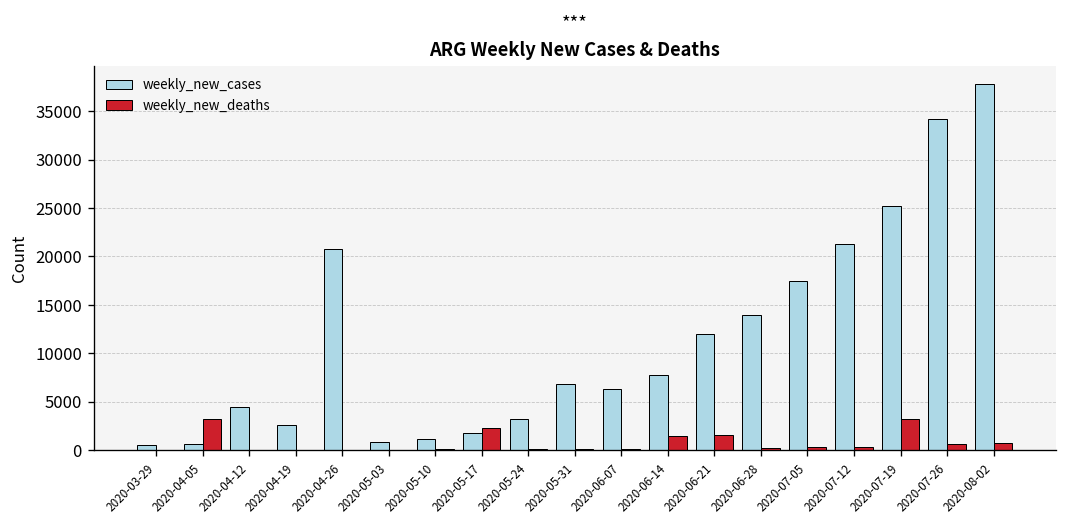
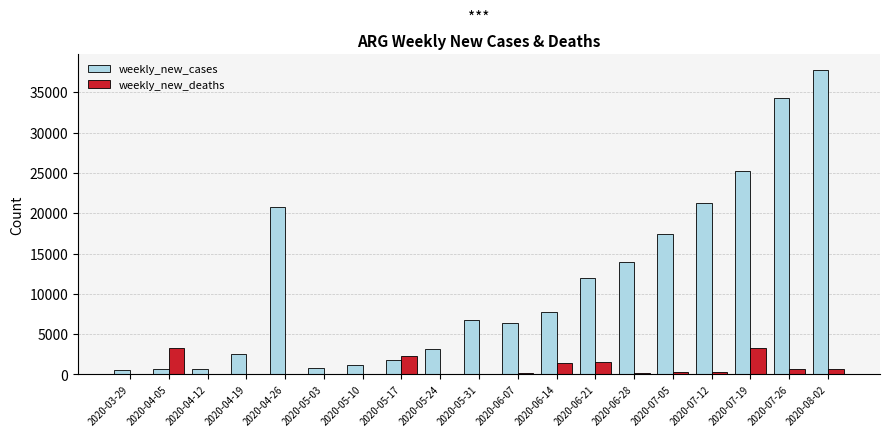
  {
    "weekly_new_cases": {
      "2020-03-29": 1000,
      "2020-04-05": 1000,
-     "2020-04-12": 4000,
+     "2020-04-12": 1000,
      "2020-04-19": 3000,
      "2020-04-26": 21000,
      "2020-05-03": 1000,
      "2020-05-10": 1000,
      "2020-05-17": 2000,
      "2020-05-24": 3000,
      "2020-05-31": 7000,
      "2020-06-07": 6000,
      "2020-06-14": 8000,
      "2020-06-21": 12000,
      "2020-06-28": 14000,
      "2020-07-05": 17000,
      "2020-07-12": 21000,
      "2020-07-19": 25000,
      "2020-07-26": 34000,
      "2020-08-02": 38000
    },
    "weekly_new_deaths": {
      "2020-04-05": 3000,
      "2020-05-17": 2000,
      "2020-06-14": 1000,
      "2020-06-21": 2000,
      "2020-07-12": 0,
      "2020-07-19": 3000,
      "2020-07-26": 1000,
      "2020-08-02": 1000
    }
  }
